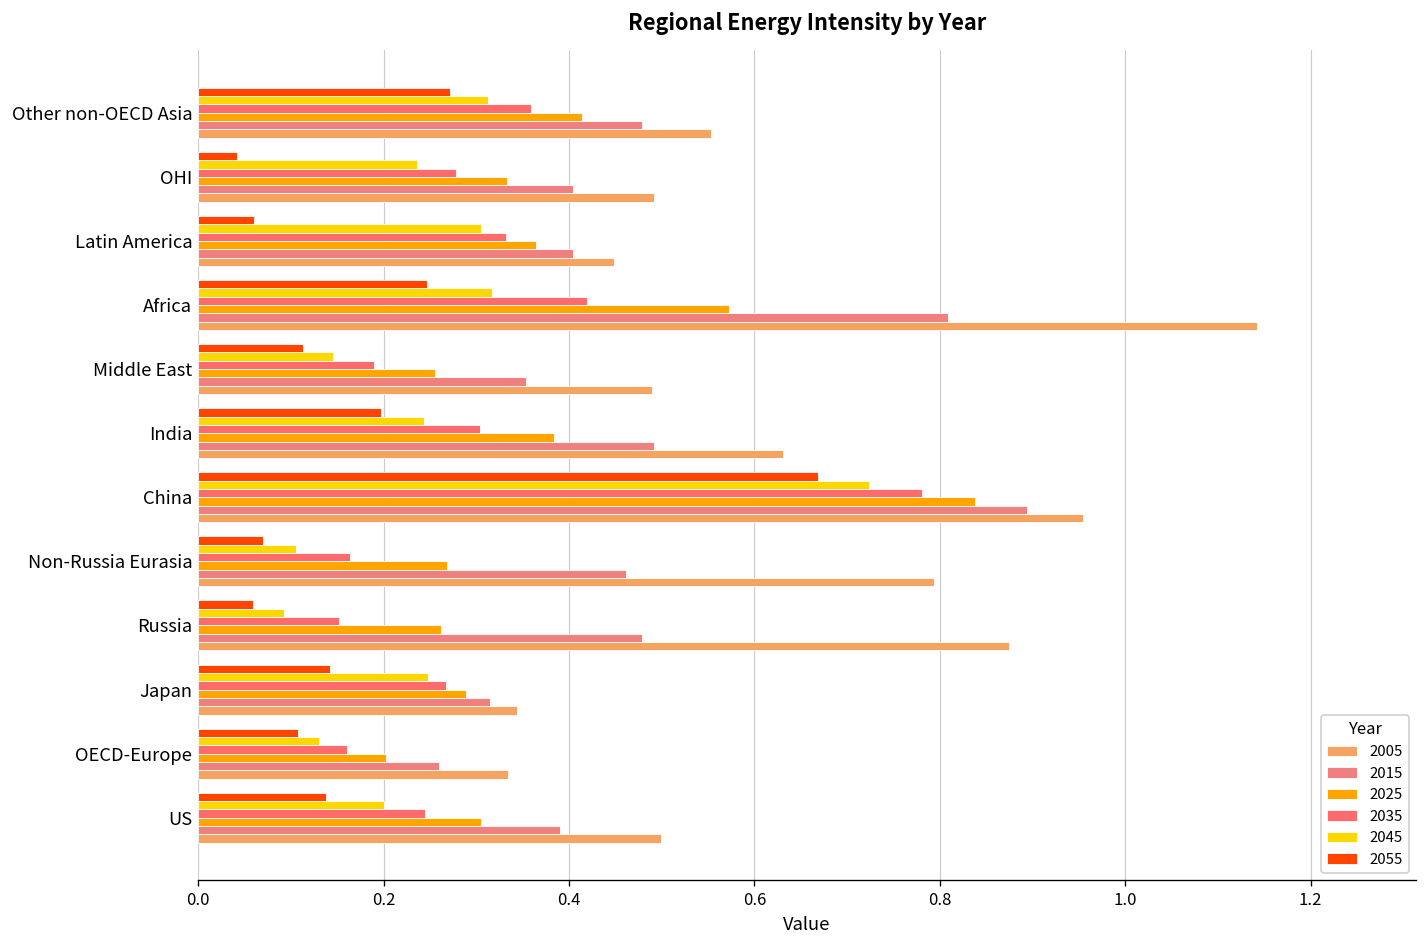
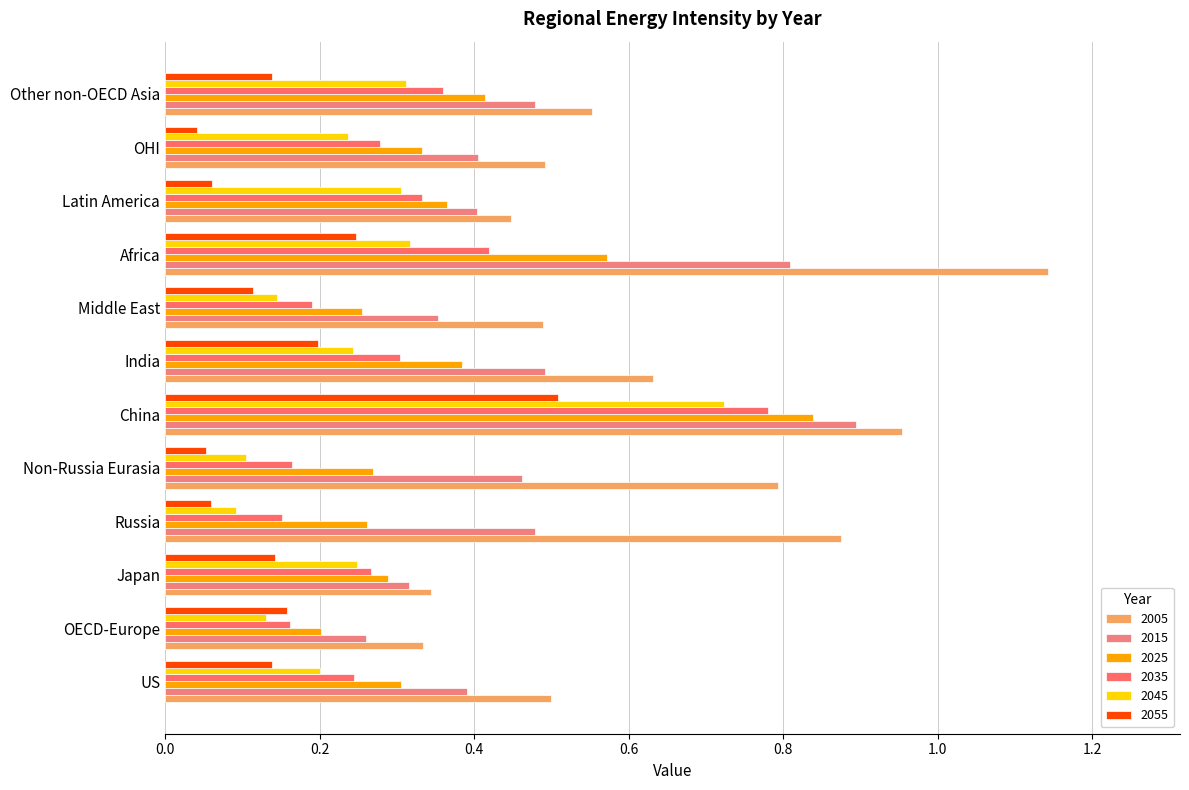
  {
    "2055": {
-     "Other non-OECD Asia": 0.27,
+     "Other non-OECD Asia": 0.14,
      "OHI": 0.04,
      "Latin America": 0.06,
      "Africa": 0.25,
      "Middle East": 0.11,
      "India": 0.20,
-     "China": 0.67,
-     "Non-Russia Eurasia": 0.07,
+     "China": 0.51,
+     "Non-Russia Eurasia": 0.05,
      "Russia": 0.06,
      "Japan": 0.14,
-     "OECD-Europe": 0.11,
+     "OECD-Europe": 0.16,
      "US": 0.14
    }
  }
